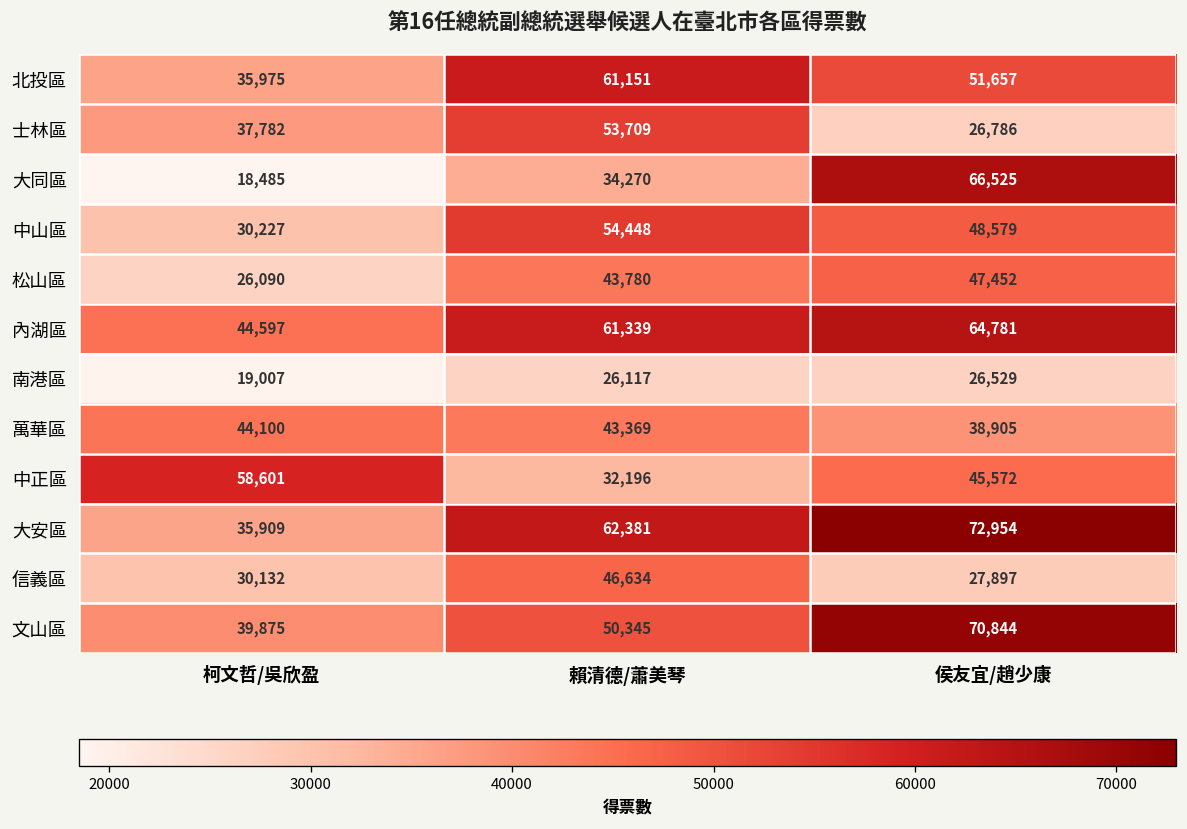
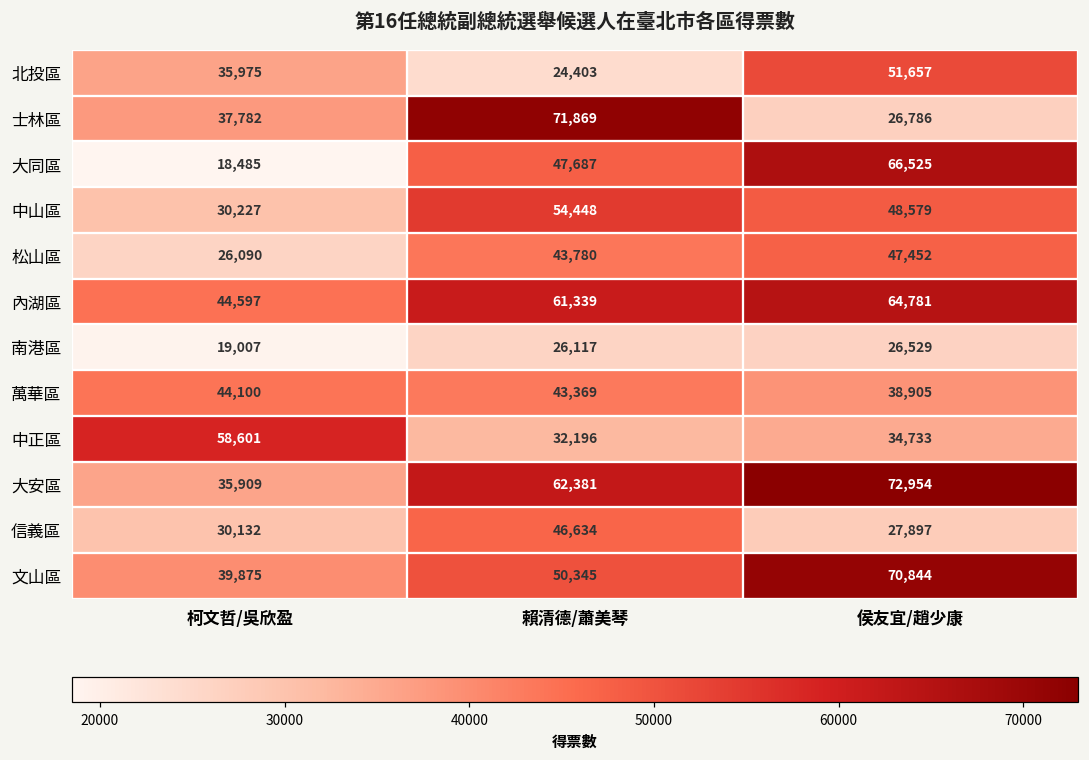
  {
    "北投區": {
      "柯文哲/吳欣盈": "35,975",
-     "賴清德/蕭美琴": "61,151",
+     "賴清德/蕭美琴": "24,403",
      "侯友宜/趙少康": "51,657"
    },
    "士林區": {
      "柯文哲/吳欣盈": "37,782",
-     "賴清德/蕭美琴": "53,709",
+     "賴清德/蕭美琴": "71,869",
      "侯友宜/趙少康": "26,786"
    },
    "大同區": {
      "柯文哲/吳欣盈": "18,485",
-     "賴清德/蕭美琴": "34,270",
+     "賴清德/蕭美琴": "47,687",
      "侯友宜/趙少康": "66,525"
    },
    "中山區": {
      "柯文哲/吳欣盈": "30,227",
      "賴清德/蕭美琴": "54,448",
      "侯友宜/趙少康": "48,579"
    },
    "松山區": {
      "柯文哲/吳欣盈": "26,090",
      "賴清德/蕭美琴": "43,780",
      "侯友宜/趙少康": "47,452"
    },
    "內湖區": {
      "柯文哲/吳欣盈": "44,597",
      "賴清德/蕭美琴": "61,339",
      "侯友宜/趙少康": "64,781"
    },
    "南港區": {
      "柯文哲/吳欣盈": "19,007",
      "賴清德/蕭美琴": "26,117",
      "侯友宜/趙少康": "26,529"
    },
    "萬華區": {
      "柯文哲/吳欣盈": "44,100",
      "賴清德/蕭美琴": "43,369",
      "侯友宜/趙少康": "38,905"
    },
    "中正區": {
      "柯文哲/吳欣盈": "58,601",
      "賴清德/蕭美琴": "32,196",
-     "侯友宜/趙少康": "45,572"
+     "侯友宜/趙少康": "34,733"
    },
    "大安區": {
      "柯文哲/吳欣盈": "35,909",
      "賴清德/蕭美琴": "62,381",
      "侯友宜/趙少康": "72,954"
    },
    "信義區": {
      "柯文哲/吳欣盈": "30,132",
      "賴清德/蕭美琴": "46,634",
      "侯友宜/趙少康": "27,897"
    },
    "文山區": {
      "柯文哲/吳欣盈": "39,875",
      "賴清德/蕭美琴": "50,345",
      "侯友宜/趙少康": "70,844"
    }
  }
